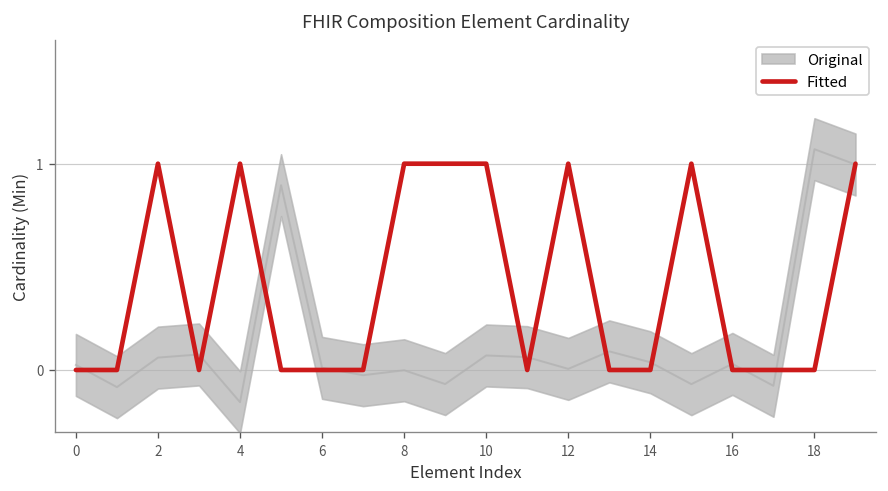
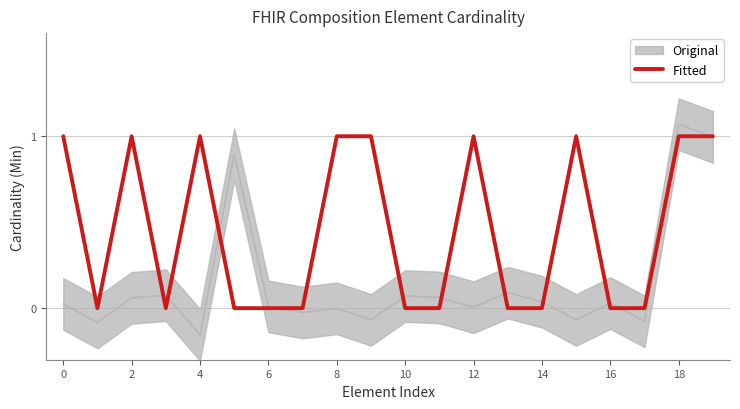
  {
    "Fitted": {
-     "0": 0,
+     "0": 1,
      "2": 1,
      "4": 1,
      "8": 1,
-     "10": 1,
+     "10": 0,
      "12": 1,
      "14": 0,
      "16": 0,
-     "18": 0
+     "18": 1
    }
  }
